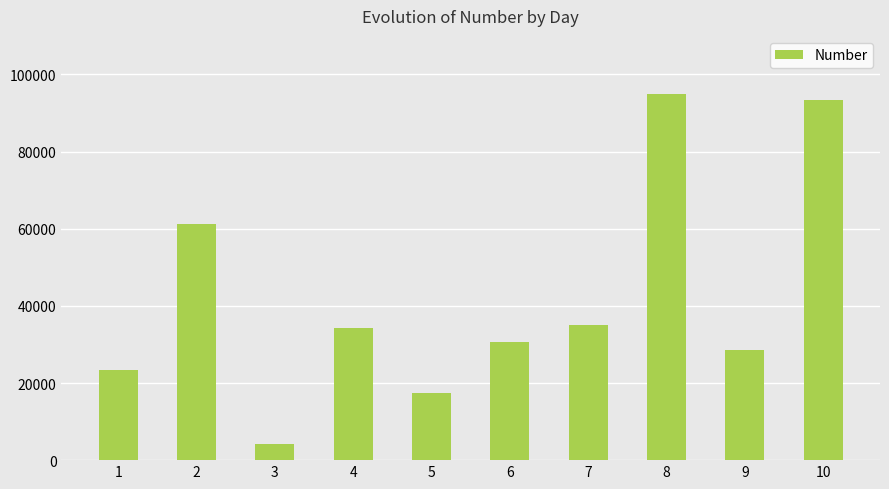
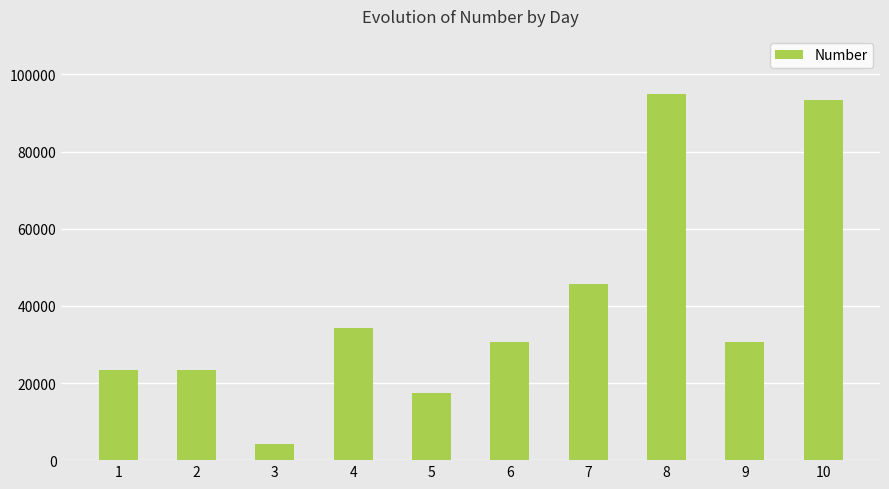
  {
    "1": 23000,
-   "2": 61000,
+   "2": 23000,
    "3": 4000,
    "4": 34000,
    "5": 17000,
    "6": 31000,
-   "7": 35000,
+   "7": 46000,
    "8": 95000,
-   "9": 28000,
+   "9": 31000,
    "10": 93000
  }
